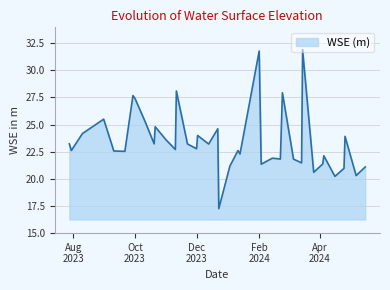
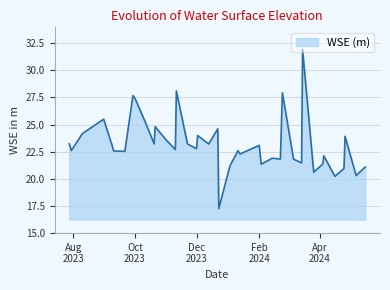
  {
    "Oct 2023": 27.4,
    "Dec 2023": 22.8,
-   "Feb 2024": 31.8
+   "Feb 2024": 23.1
  }
